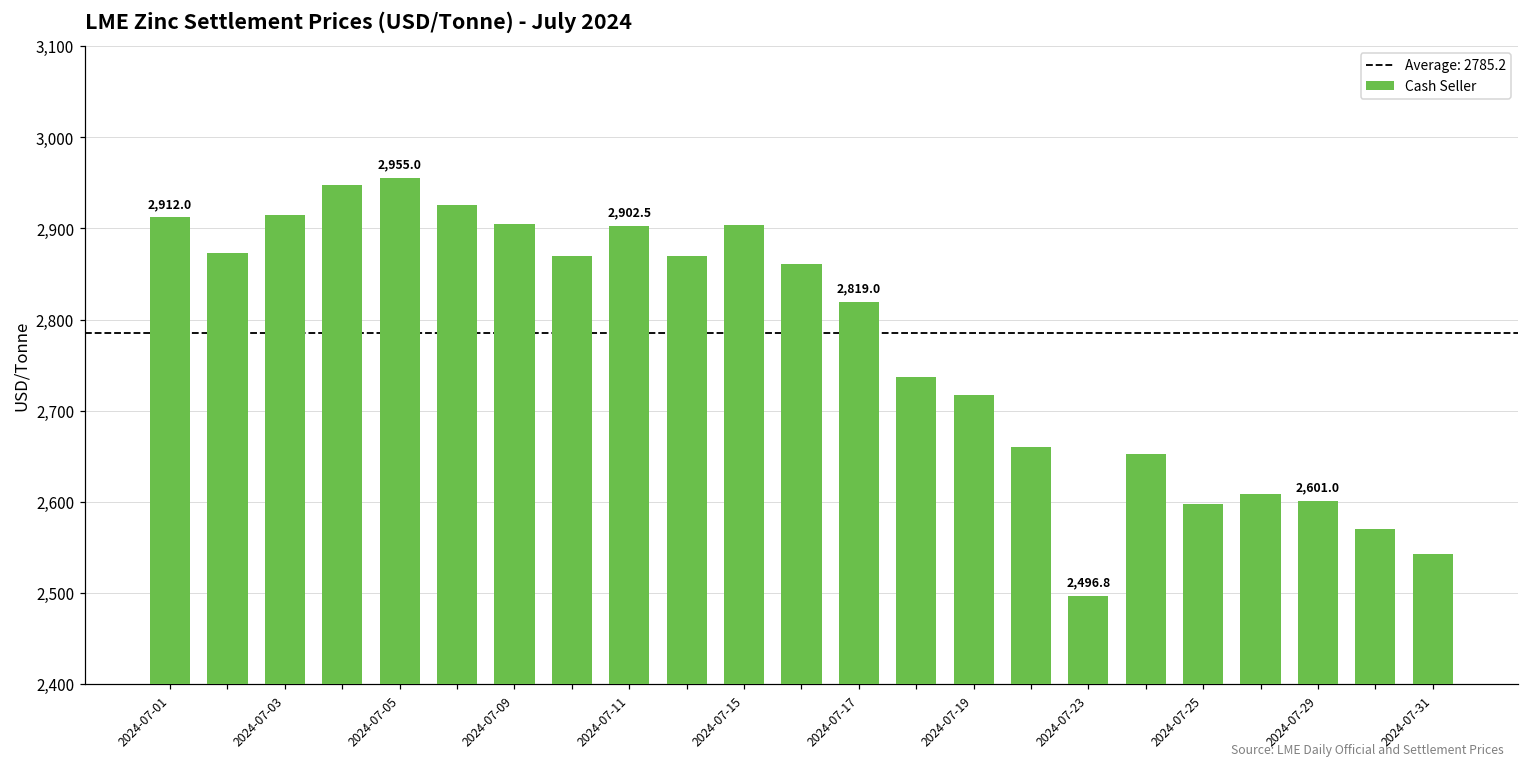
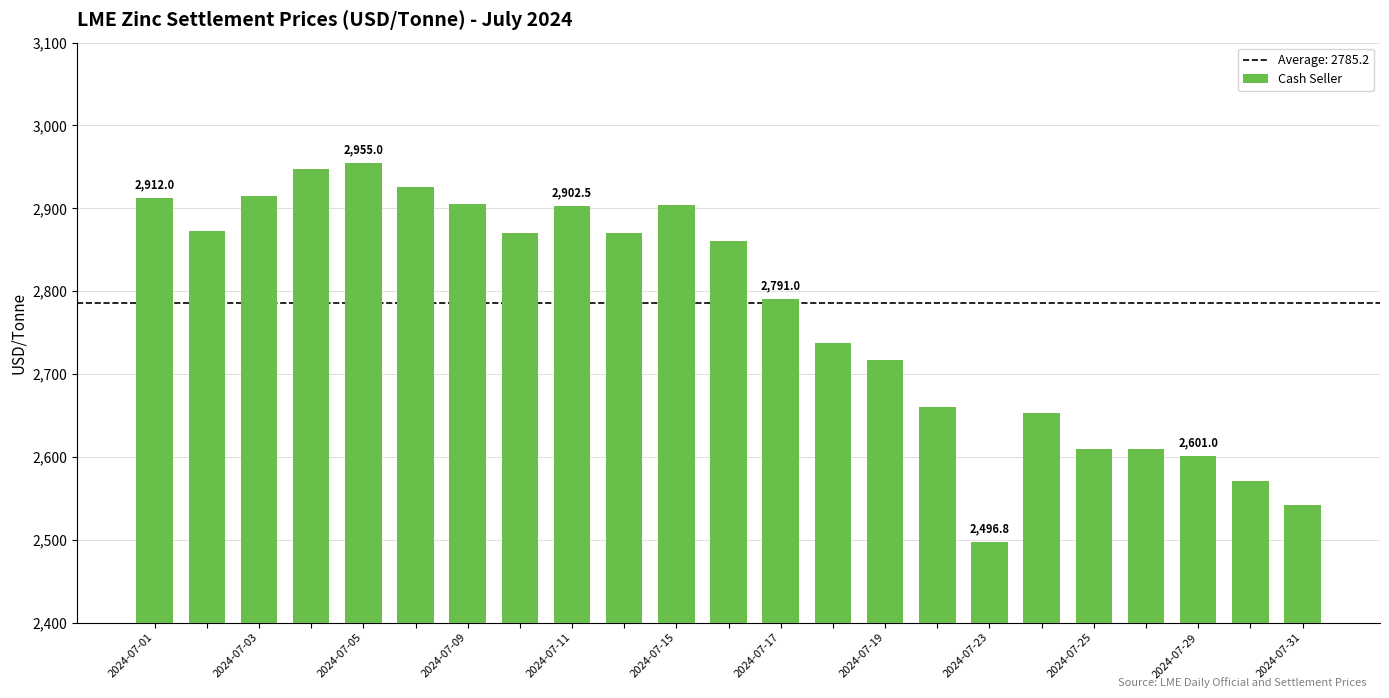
  {
    "2024-07-01": "2,912.0",
    "2024-07-05": "2,955.0",
    "2024-07-11": "2,902.5",
-   "2024-07-17": "2,819.0",
+   "2024-07-17": "2,791.0",
    "2024-07-23": "2,496.8",
-   "2024-07-25": "2,600",
+   "2024-07-25": "2,610",
    "2024-07-29": "2,601.0"
  }
